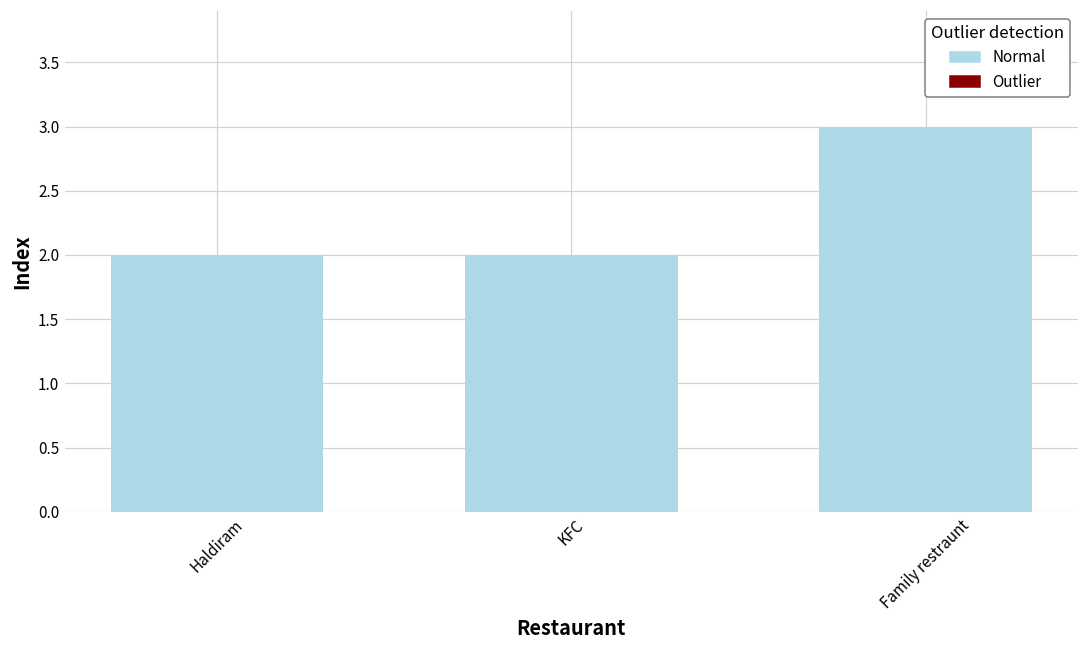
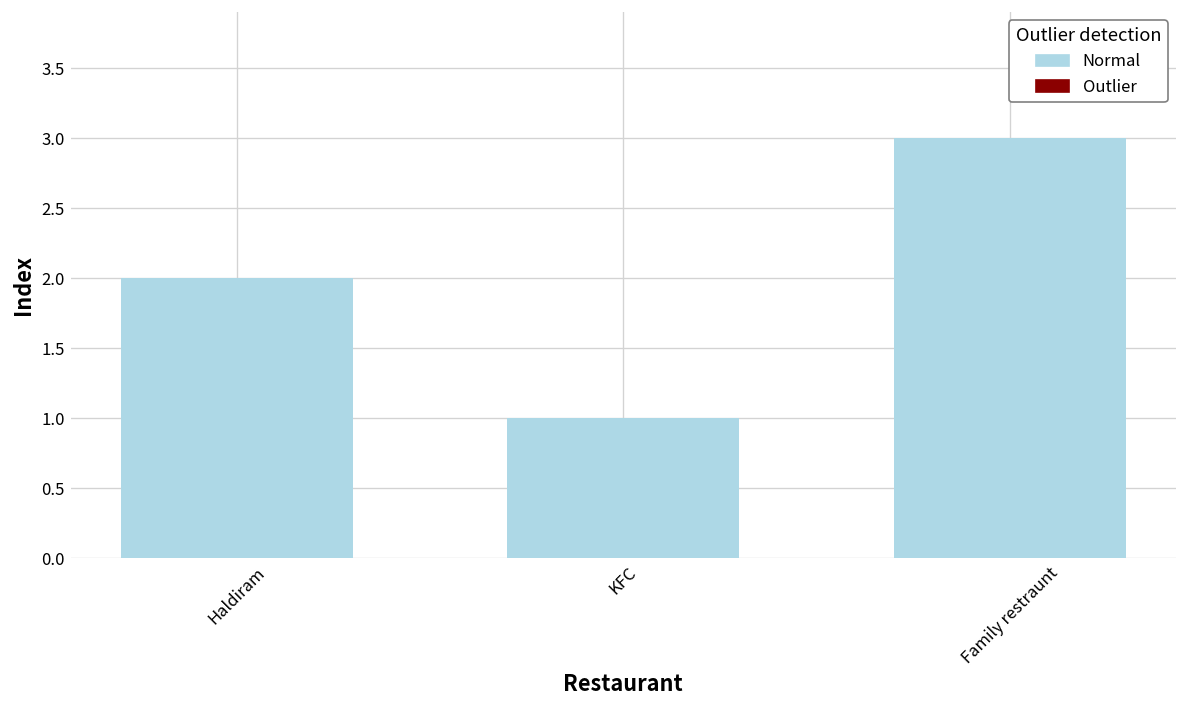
  {
    "Haldiram": 2,
-   "KFC": 2,
+   "KFC": 1,
    "Family restraunt": 3
  }
